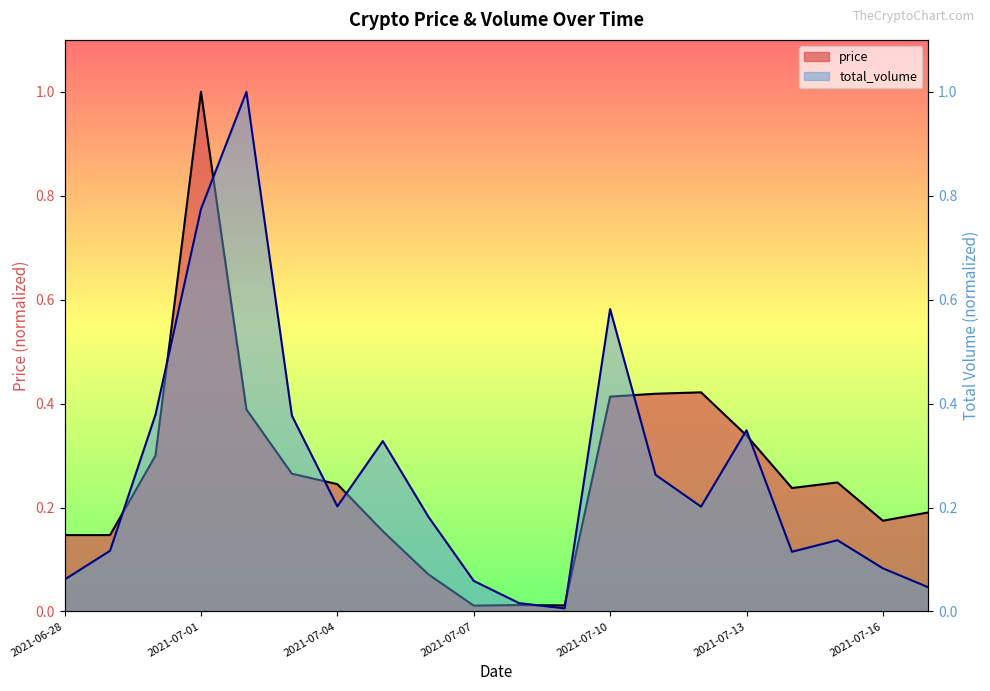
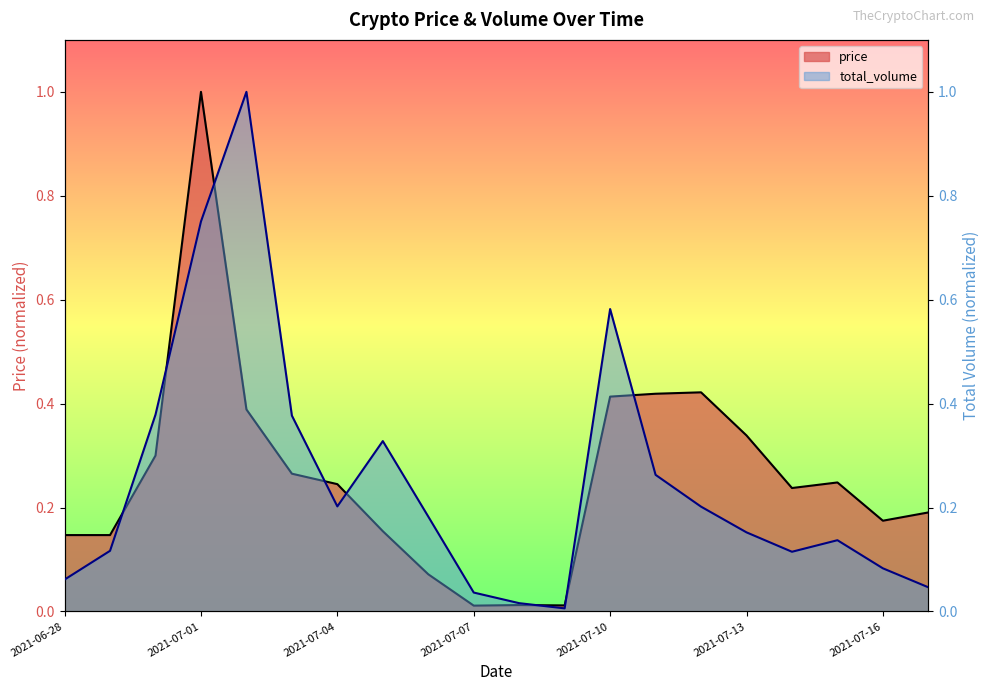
  {
    "price": {
      "2021-06-28": 0.15,
      "2021-07-01": 1.00,
      "2021-07-04": 0.24,
      "2021-07-07": 0.01,
      "2021-07-10": 0.41,
      "2021-07-13": 0.34,
      "2021-07-16": 0.17
    },
    "total_volume": {
      "2021-06-28": 0.06,
-     "2021-07-01": 0.77,
+     "2021-07-01": 0.75,
      "2021-07-04": 0.20,
-     "2021-07-07": 0.06,
+     "2021-07-07": 0.04,
      "2021-07-10": 0.58,
-     "2021-07-13": 0.35,
+     "2021-07-13": 0.15,
      "2021-07-16": 0.08
    }
  }
